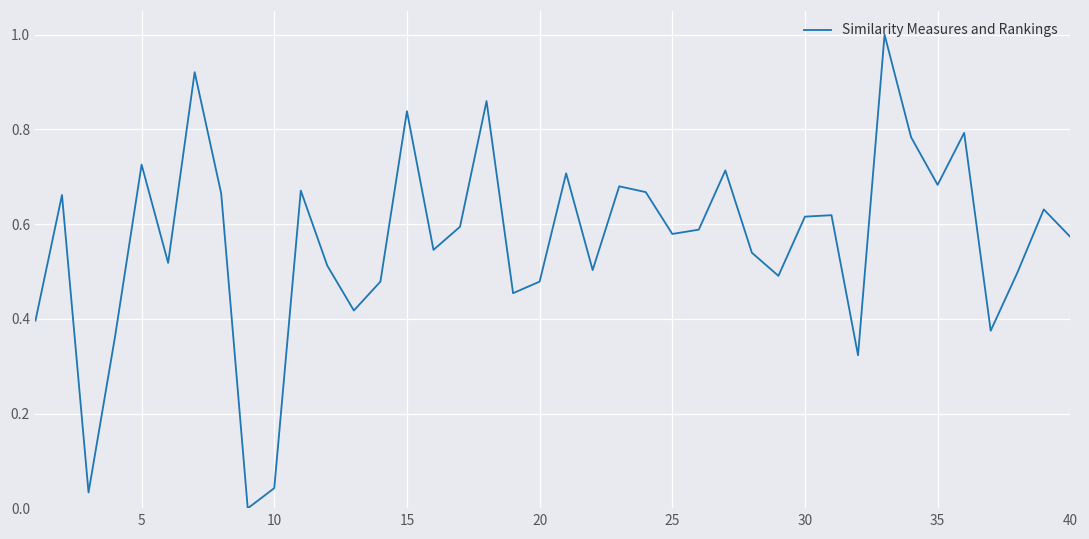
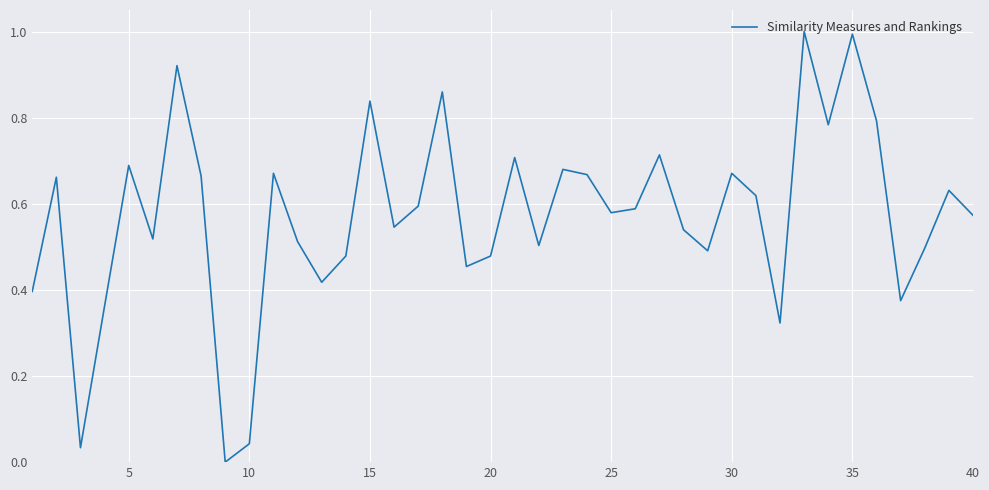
  {
-   "5": 0.73,
+   "5": 0.69,
    "10": 0.04,
    "15": 0.84,
    "20": 0.48,
    "25": 0.58,
-   "30": 0.62,
-   "35": 0.68,
+   "30": 0.67,
+   "35": 0.99,
    "40": 0.57
  }
